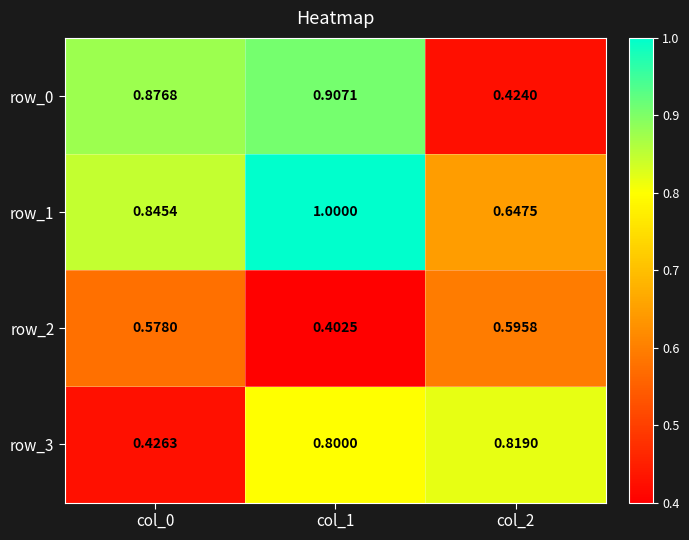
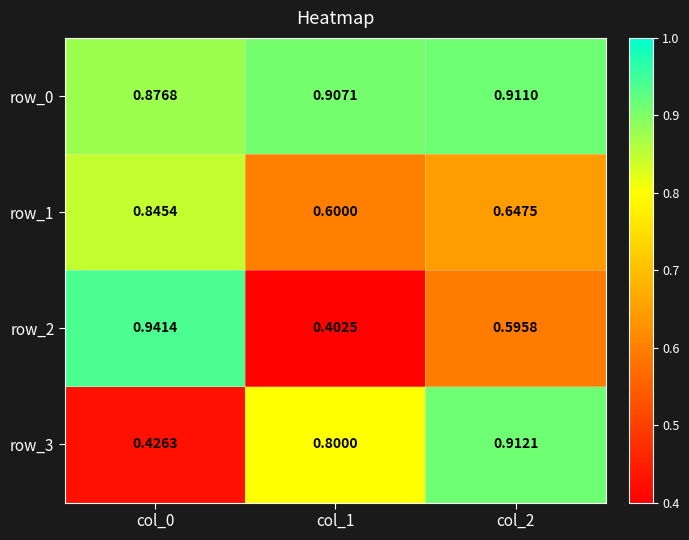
  {
    "row_0": {
      "col_0": 0.8768,
      "col_1": 0.9071,
-     "col_2": 0.4240
+     "col_2": 0.9110
    },
    "row_1": {
      "col_0": 0.8454,
-     "col_1": 1.0000,
+     "col_1": 0.6000,
      "col_2": 0.6475
    },
    "row_2": {
-     "col_0": 0.5780,
+     "col_0": 0.9414,
      "col_1": 0.4025,
      "col_2": 0.5958
    },
    "row_3": {
      "col_0": 0.4263,
      "col_1": 0.8000,
-     "col_2": 0.8190
+     "col_2": 0.9121
    }
  }
